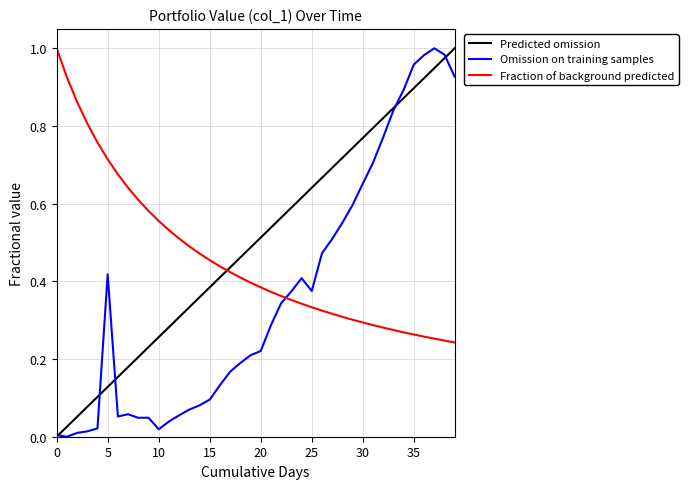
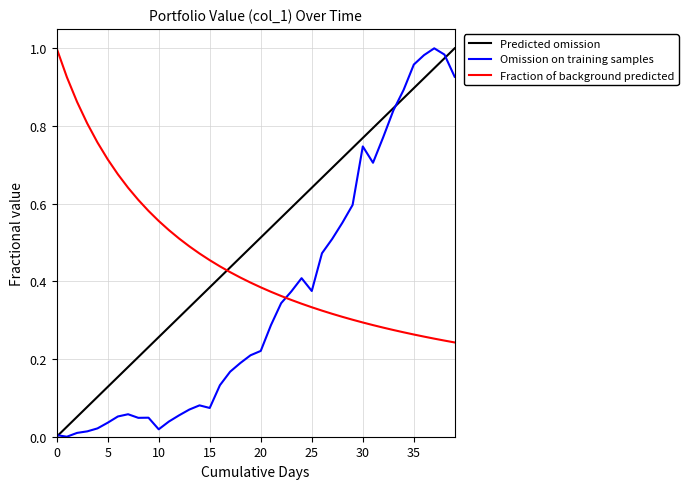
  {
    "Predicted omission": {
      "5": 0.13,
      "10": 0.26,
      "15": 0.38,
      "20": 0.51,
      "25": 0.64,
      "30": 0.77,
      "35": 0.90
    },
    "Omission on training samples": {
-     "5": 0.42,
+     "5": 0.04,
      "10": 0.02,
-     "15": 0.10,
+     "15": 0.07,
      "20": 0.22,
      "25": 0.38,
-     "30": 0.65,
+     "30": 0.75,
      "35": 0.96
    },
    "Fraction of background predicted": {
      "0": 1.00,
      "5": 0.71,
      "10": 0.56,
      "15": 0.45,
      "20": 0.38,
      "25": 0.33,
      "30": 0.29,
      "35": 0.26
    }
  }
